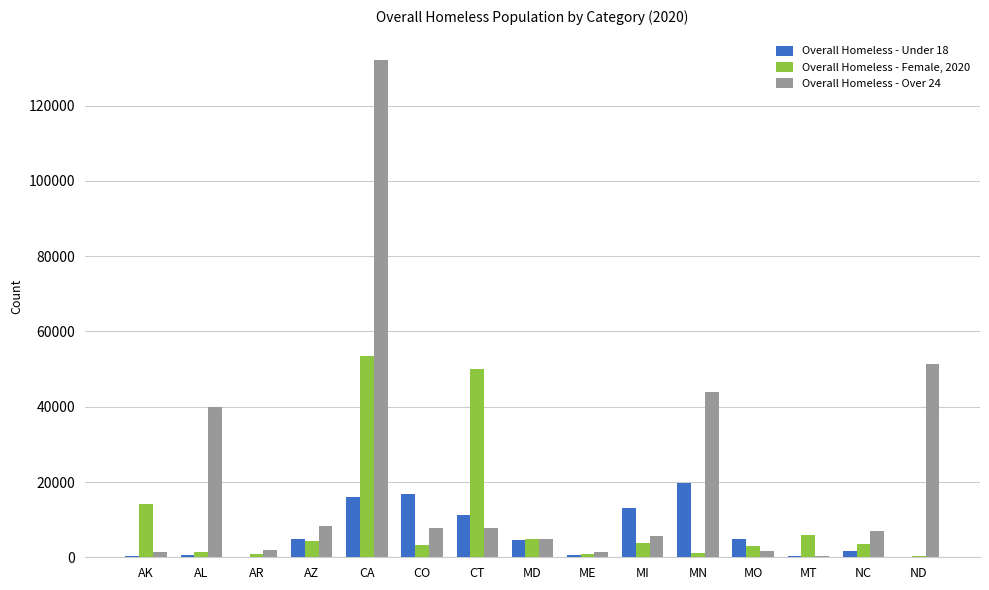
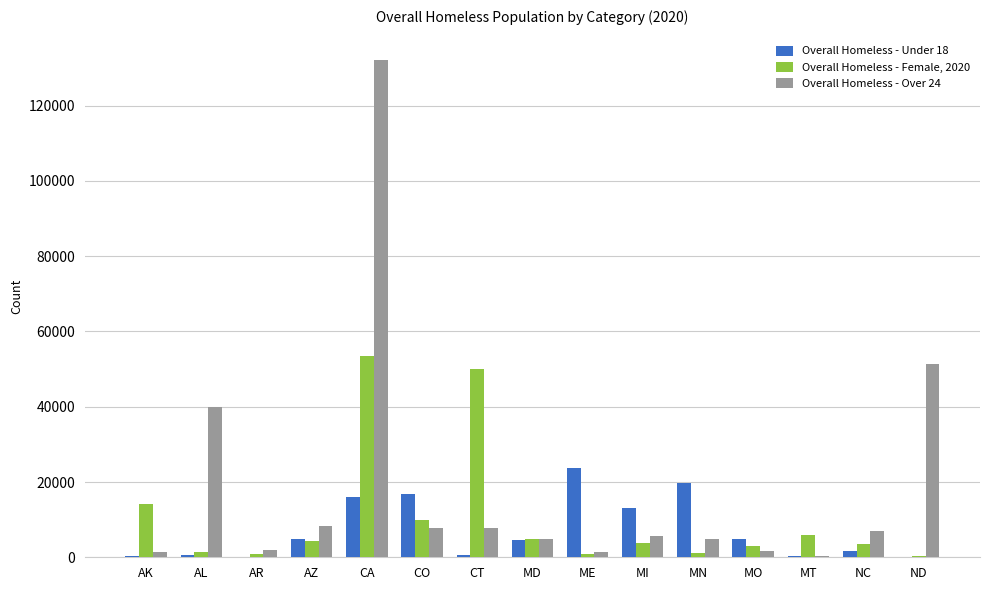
  {
    "Overall Homeless - Under 18": {
      "AZ": 5000,
      "CA": 16000,
      "CO": 17000,
-     "CT": 11000,
+     "CT": 1000,
      "MD": 5000,
-     "ME": 0,
+     "ME": 24000,
      "MI": 13000,
      "MN": 20000,
      "MO": 5000,
      "NC": 2000
    },
    "Overall Homeless - Female, 2020": {
      "AK": 14000,
      "AL": 1000,
      "AR": 1000,
      "AZ": 4000,
      "CA": 54000,
-     "CO": 3000,
+     "CO": 10000,
      "CT": 50000,
      "MD": 5000,
      "ME": 1000,
      "MI": 4000,
      "MN": 1000,
      "MO": 3000,
      "MT": 6000,
      "NC": 4000
    },
    "Overall Homeless - Over 24": {
      "AK": 1000,
      "AL": 40000,
      "AR": 2000,
      "AZ": 8000,
      "CA": 132000,
      "CO": 8000,
      "CT": 8000,
      "MD": 5000,
      "ME": 1000,
      "MI": 6000,
-     "MN": 44000,
+     "MN": 5000,
      "MO": 2000,
      "NC": 7000,
      "ND": 51000
    }
  }
